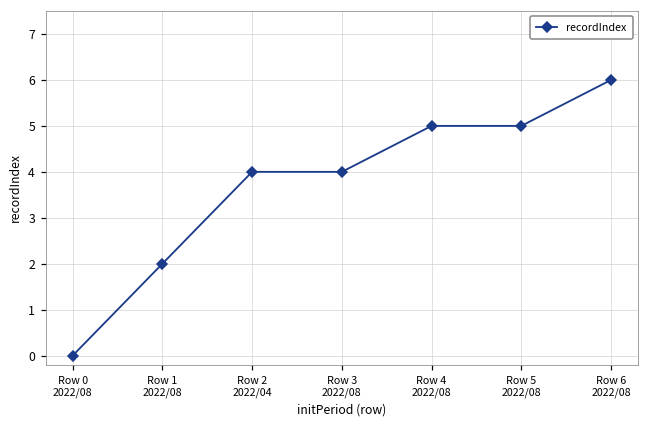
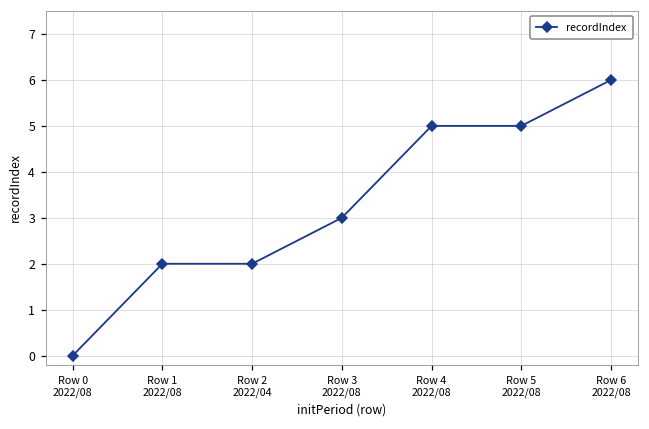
  {
    "Row 0 2022/08": 0,
    "Row 1 2022/08": 2,
-   "Row 2 2022/04": 4,
-   "Row 3 2022/08": 4,
+   "Row 2 2022/04": 2,
+   "Row 3 2022/08": 3,
    "Row 4 2022/08": 5,
    "Row 5 2022/08": 5,
    "Row 6 2022/08": 6
  }
